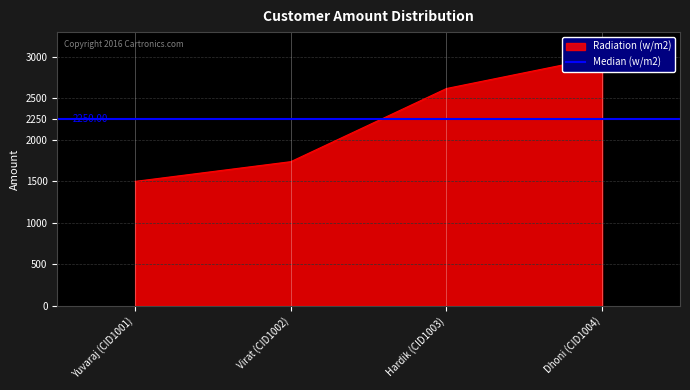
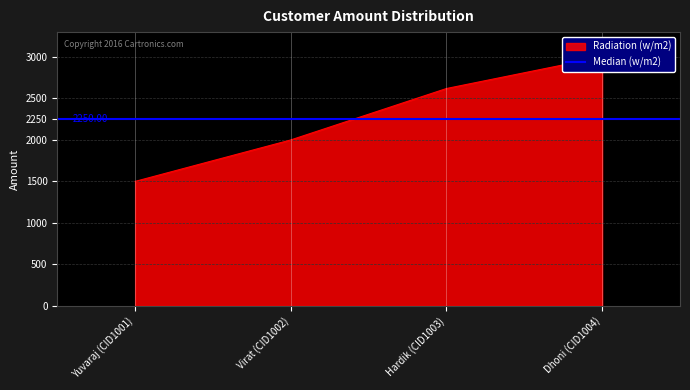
  {
    "Yuvaraj (CID1001)": 1500,
-   "Virat (CID1002)": 1700,
+   "Virat (CID1002)": 2000,
    "Hardik (CID1003)": 2600
  }
